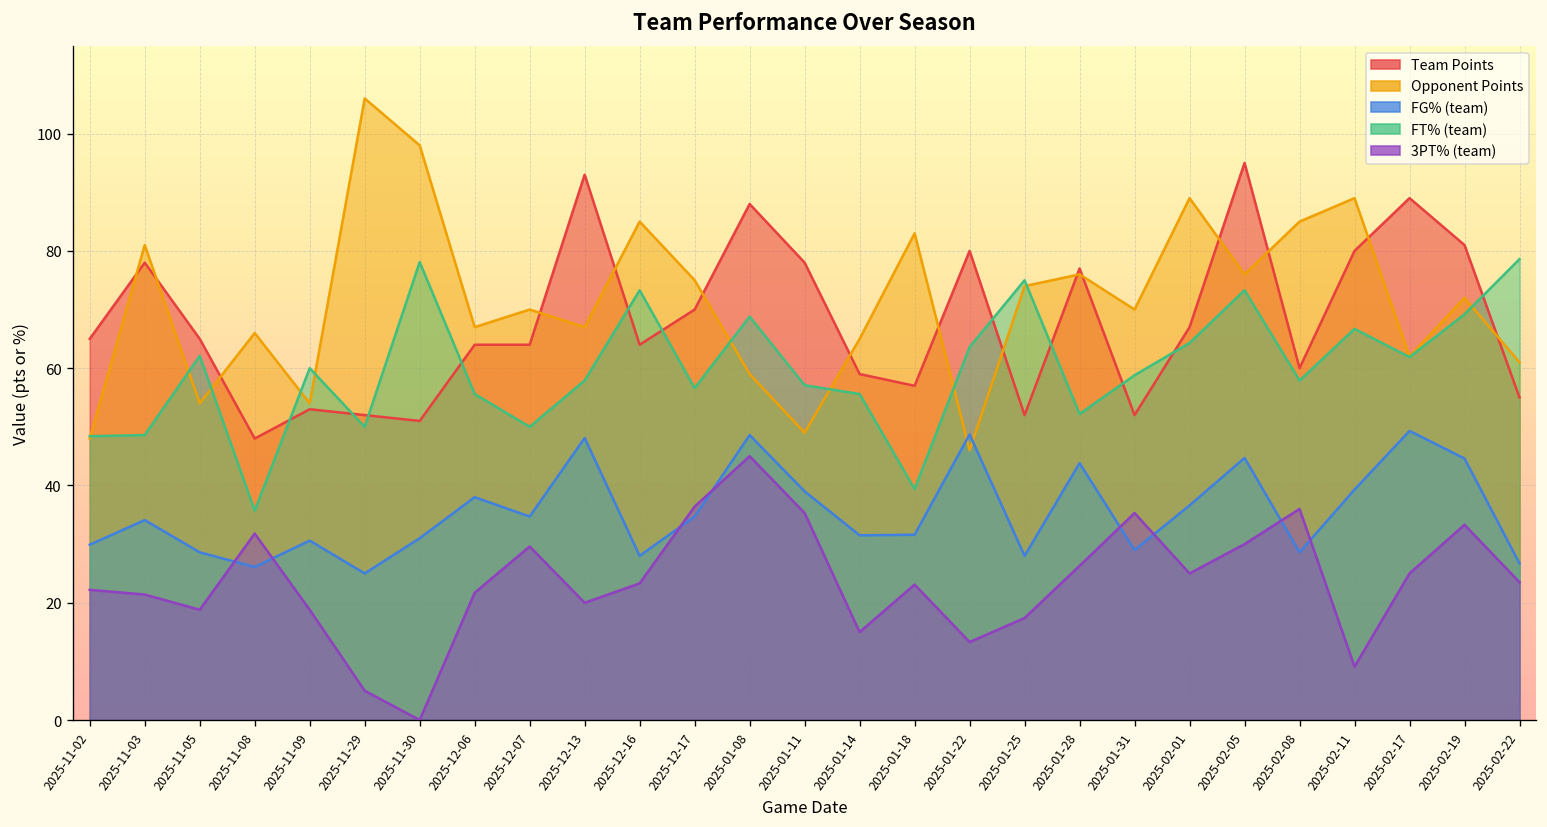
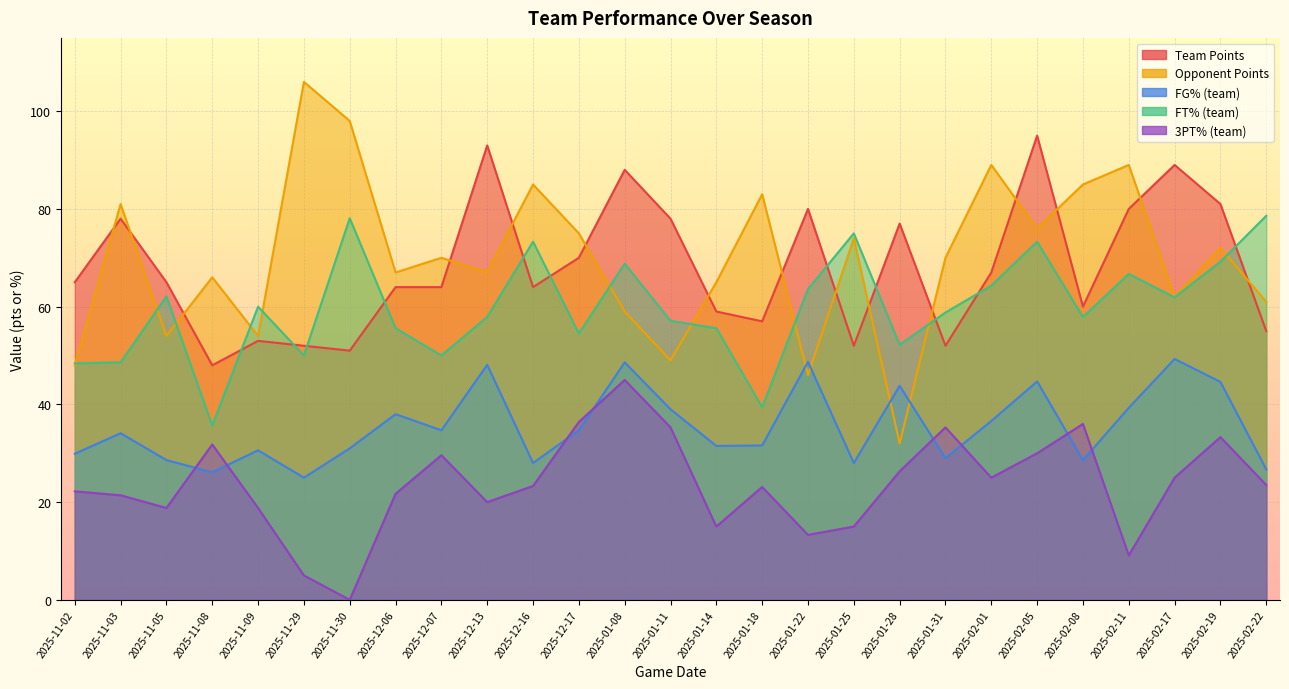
  {
    "Team Points": {
      "2025-11-02": 65,
      "2025-11-03": 78,
      "2025-11-05": 65,
      "2025-11-08": 48,
      "2025-11-09": 53,
      "2025-11-29": 52,
      "2025-11-30": 51,
      "2025-12-06": 64,
      "2025-12-07": 64,
      "2025-12-13": 93,
      "2025-12-16": 64,
      "2025-12-17": 70,
      "2025-01-08": 88,
      "2025-01-11": 78,
      "2025-01-14": 59,
      "2025-01-18": 57,
      "2025-01-22": 80,
      "2025-01-25": 52,
      "2025-01-28": 77,
      "2025-01-31": 52,
      "2025-02-01": 67,
      "2025-02-05": 95,
      "2025-02-08": 60,
      "2025-02-11": 80,
      "2025-02-17": 89,
      "2025-02-19": 81,
      "2025-02-22": 55
    },
    "Opponent Points": {
      "2025-11-03": 81,
      "2025-11-05": 54,
      "2025-11-08": 66,
      "2025-11-09": 54,
      "2025-11-29": 106,
      "2025-11-30": 98,
      "2025-12-06": 67,
      "2025-12-07": 70,
      "2025-12-13": 67,
      "2025-12-16": 85,
      "2025-12-17": 75,
      "2025-01-08": 59,
      "2025-01-11": 49,
      "2025-01-14": 65,
      "2025-01-18": 83,
      "2025-01-22": 46,
      "2025-01-25": 74,
-     "2025-01-28": 76,
+     "2025-01-28": 32,
      "2025-01-31": 70,
      "2025-02-01": 89,
      "2025-02-05": 76,
      "2025-02-08": 85,
      "2025-02-11": 89,
      "2025-02-19": 72,
      "2025-02-22": 61
    },
    "FG% (team)": {
      "2025-11-02": 30,
      "2025-11-03": 34,
      "2025-11-05": 29,
      "2025-11-08": 26,
      "2025-11-09": 31,
      "2025-11-29": 25,
      "2025-11-30": 31,
      "2025-12-06": 38,
      "2025-12-07": 35,
      "2025-12-13": 48,
      "2025-12-16": 28,
      "2025-12-17": 35,
      "2025-01-08": 49,
      "2025-01-11": 39,
      "2025-01-14": 32,
      "2025-01-18": 32,
      "2025-01-22": 49,
      "2025-01-25": 28,
      "2025-01-28": 44,
      "2025-01-31": 29,
      "2025-02-01": 37,
      "2025-02-05": 45,
      "2025-02-08": 29,
      "2025-02-11": 39,
      "2025-02-17": 49,
      "2025-02-19": 45,
      "2025-02-22": 27
    },
    "FT% (team)": {
      "2025-11-03": 49,
      "2025-11-05": 62,
      "2025-11-08": 36,
      "2025-11-09": 60,
      "2025-11-29": 50,
      "2025-11-30": 78,
      "2025-12-06": 56,
      "2025-12-07": 50,
      "2025-12-13": 58,
      "2025-12-16": 73,
-     "2025-12-17": 57,
+     "2025-12-17": 55,
      "2025-01-08": 69,
      "2025-01-11": 57,
      "2025-01-14": 56,
      "2025-01-18": 39,
      "2025-01-22": 64,
      "2025-01-25": 75,
      "2025-01-28": 52,
      "2025-01-31": 59,
      "2025-02-01": 64,
      "2025-02-05": 73,
      "2025-02-08": 58,
      "2025-02-11": 67,
      "2025-02-19": 69,
      "2025-02-22": 79
    },
    "3PT% (team)": {
      "2025-11-02": 22,
      "2025-11-03": 21,
      "2025-11-05": 19,
      "2025-11-08": 32,
      "2025-11-09": 19,
      "2025-11-29": 5,
      "2025-11-30": 0,
      "2025-12-06": 22,
      "2025-12-07": 30,
      "2025-12-13": 20,
      "2025-12-16": 23,
      "2025-12-17": 36,
      "2025-01-08": 45,
      "2025-01-11": 35,
      "2025-01-14": 15,
      "2025-01-18": 23,
      "2025-01-22": 13,
-     "2025-01-25": 17,
+     "2025-01-25": 15,
      "2025-01-28": 26,
      "2025-01-31": 35,
      "2025-02-01": 25,
      "2025-02-05": 30,
      "2025-02-08": 36,
      "2025-02-11": 9,
      "2025-02-17": 25,
      "2025-02-19": 33,
      "2025-02-22": 24
    }
  }
